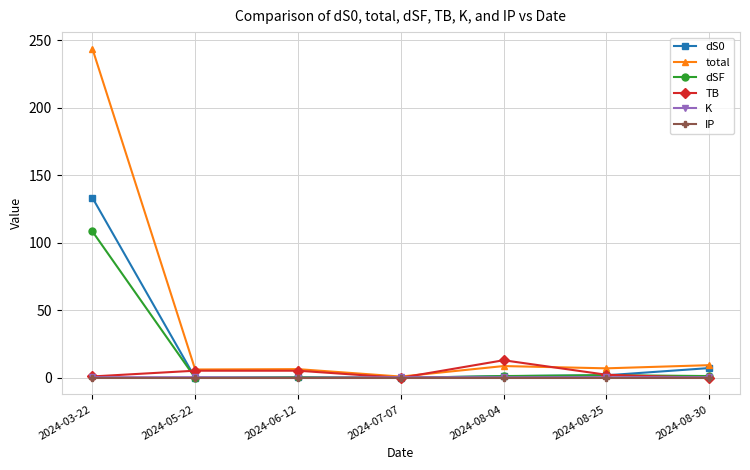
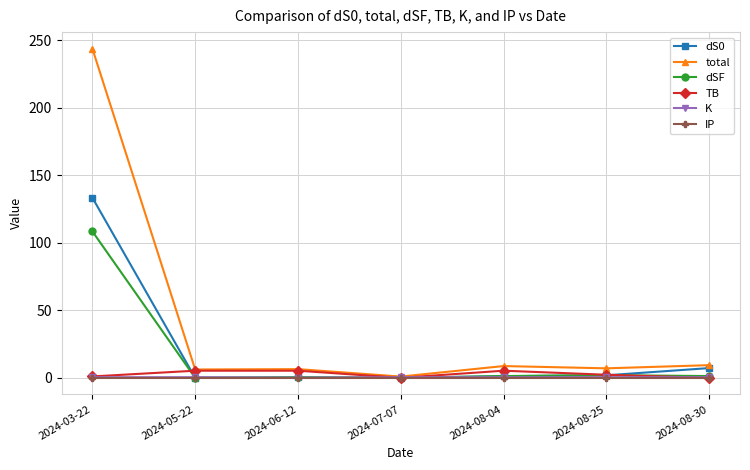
  {
    "dS0": {
      "2024-03-22": 133,
      "2024-08-30": 7
    },
    "total": {
      "2024-03-22": 244,
      "2024-08-04": 9,
      "2024-08-25": 7,
      "2024-08-30": 9
    },
    "dSF": {
      "2024-03-22": 109
    },
    "TB": {
-     "2024-08-04": 13
+     "2024-08-04": 5
    }
  }
